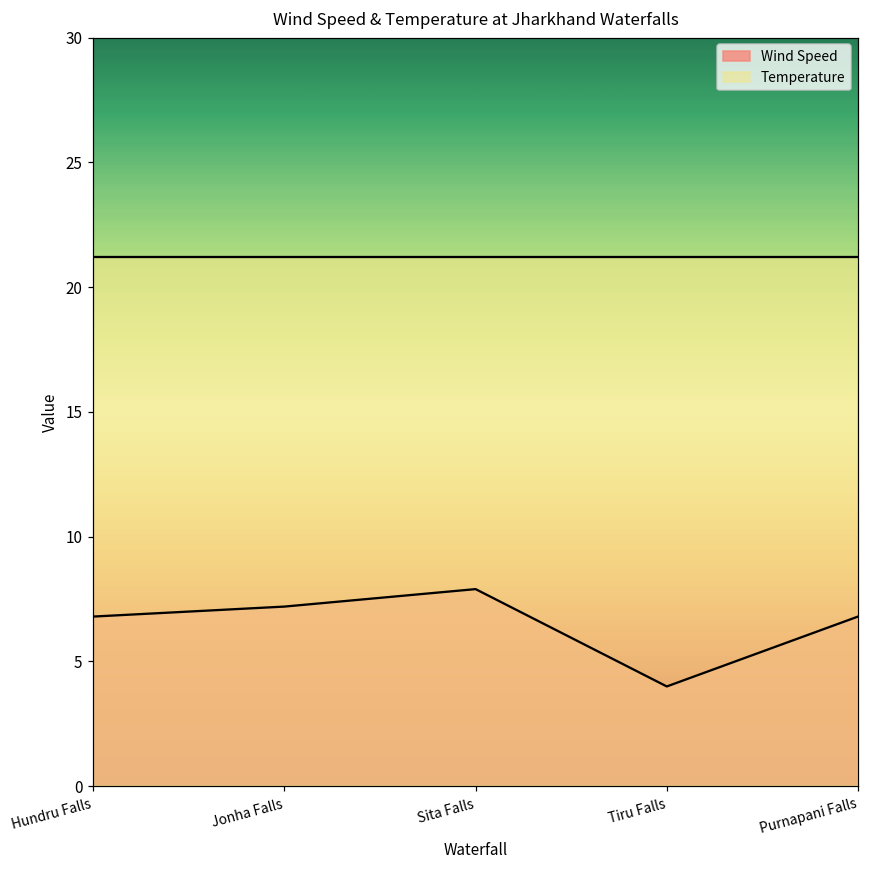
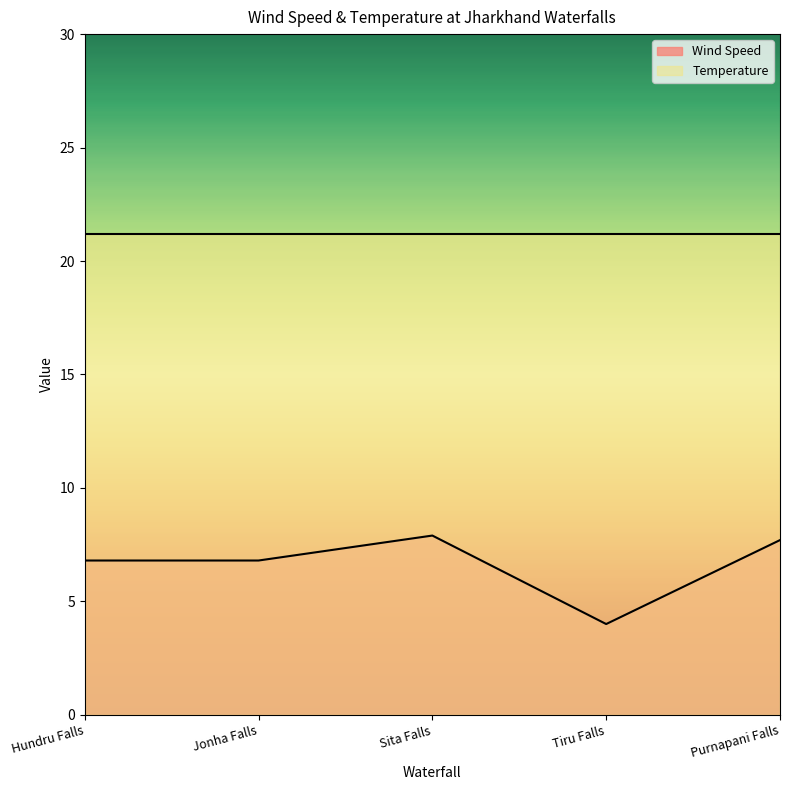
  {
    "Wind Speed": {
      "Hundru Falls": 6.8,
-     "Jonha Falls": 7.2,
+     "Jonha Falls": 6.8,
      "Sita Falls": 7.9,
      "Tiru Falls": 4.0,
-     "Purnapani Falls": 6.8
+     "Purnapani Falls": 7.7
    },
    "Temperature": {
      "Hundru Falls": 21.2,
      "Jonha Falls": 21.2,
      "Sita Falls": 21.2,
      "Tiru Falls": 21.2,
      "Purnapani Falls": 21.2
    }
  }
